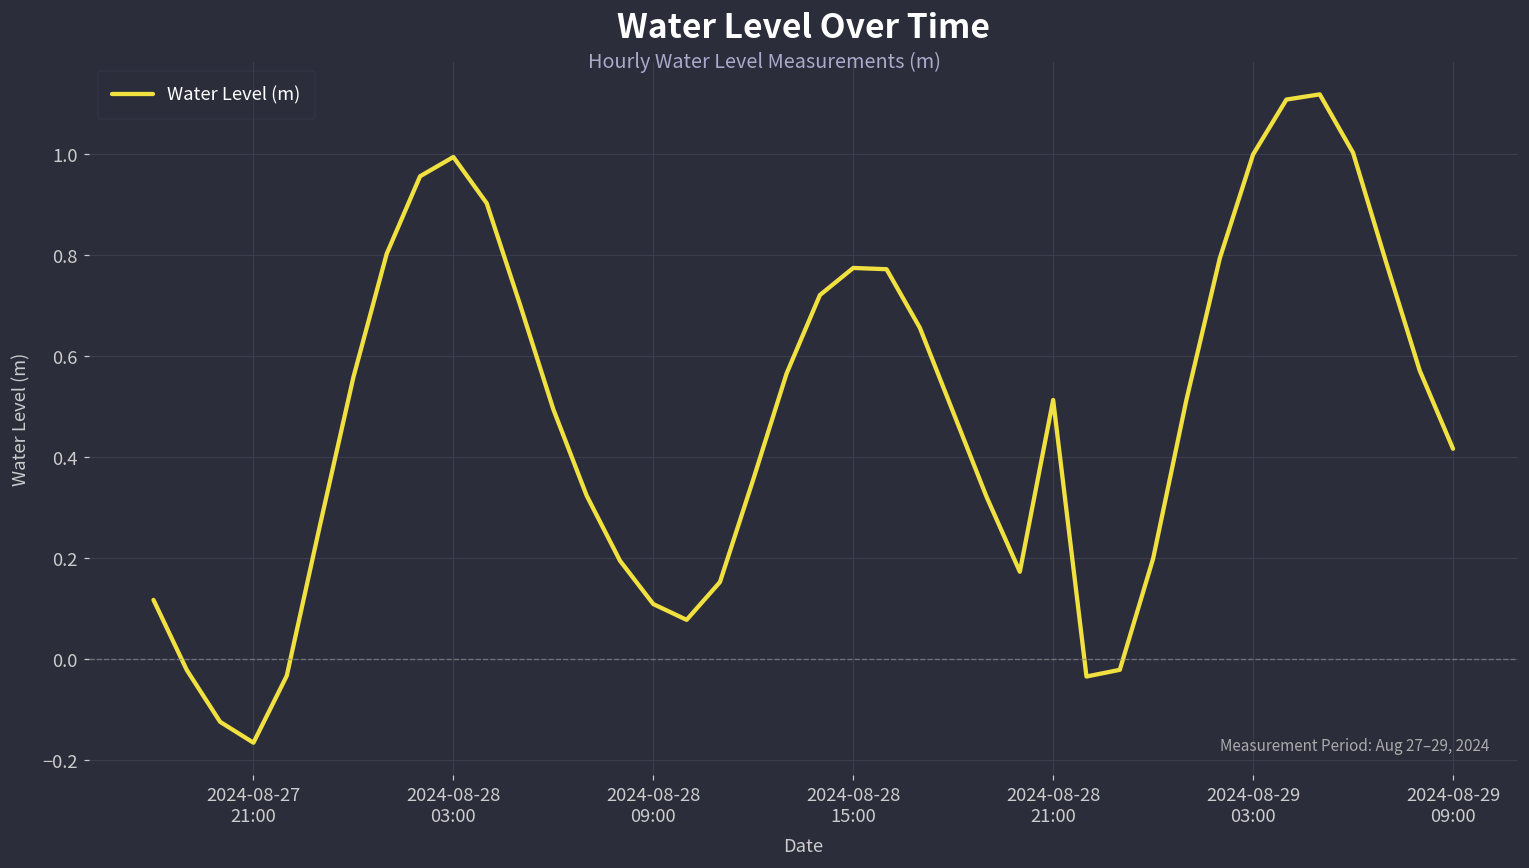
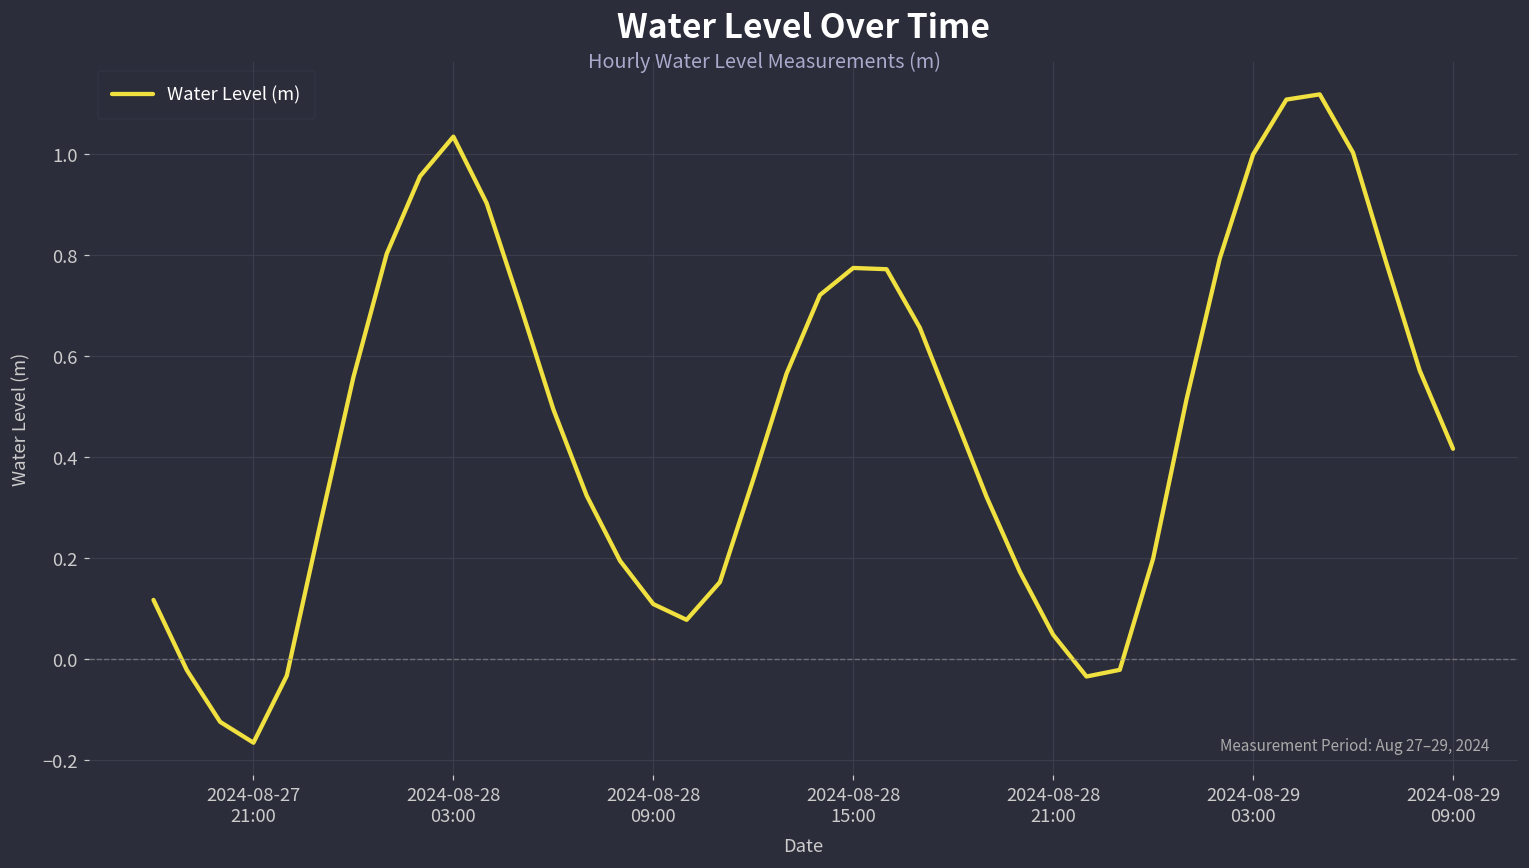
  {
    "2024-08-27 21:00": -0.17,
-   "2024-08-28 03:00": 0.99,
+   "2024-08-28 03:00": 1.03,
    "2024-08-28 09:00": 0.11,
    "2024-08-28 15:00": 0.77,
-   "2024-08-28 21:00": 0.51,
+   "2024-08-28 21:00": 0.05,
    "2024-08-29 03:00": 1.00,
    "2024-08-29 09:00": 0.42
  }
